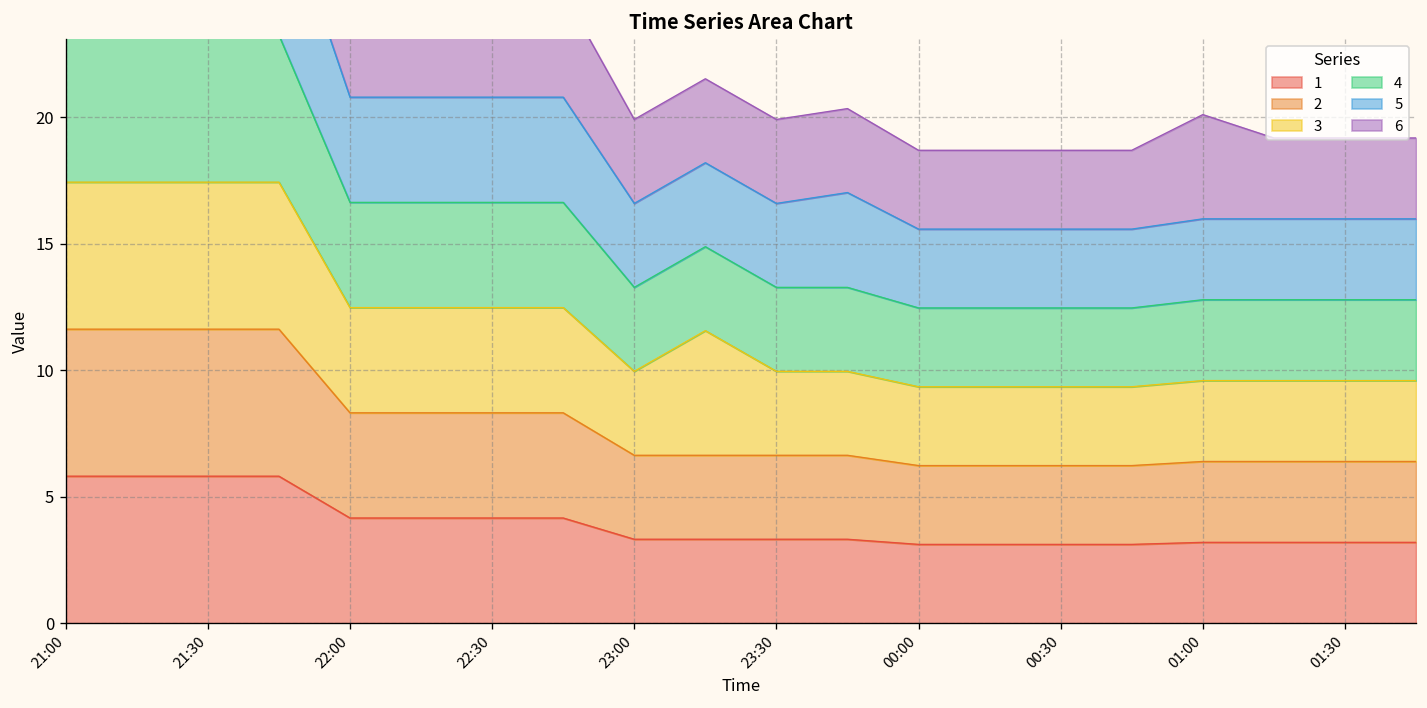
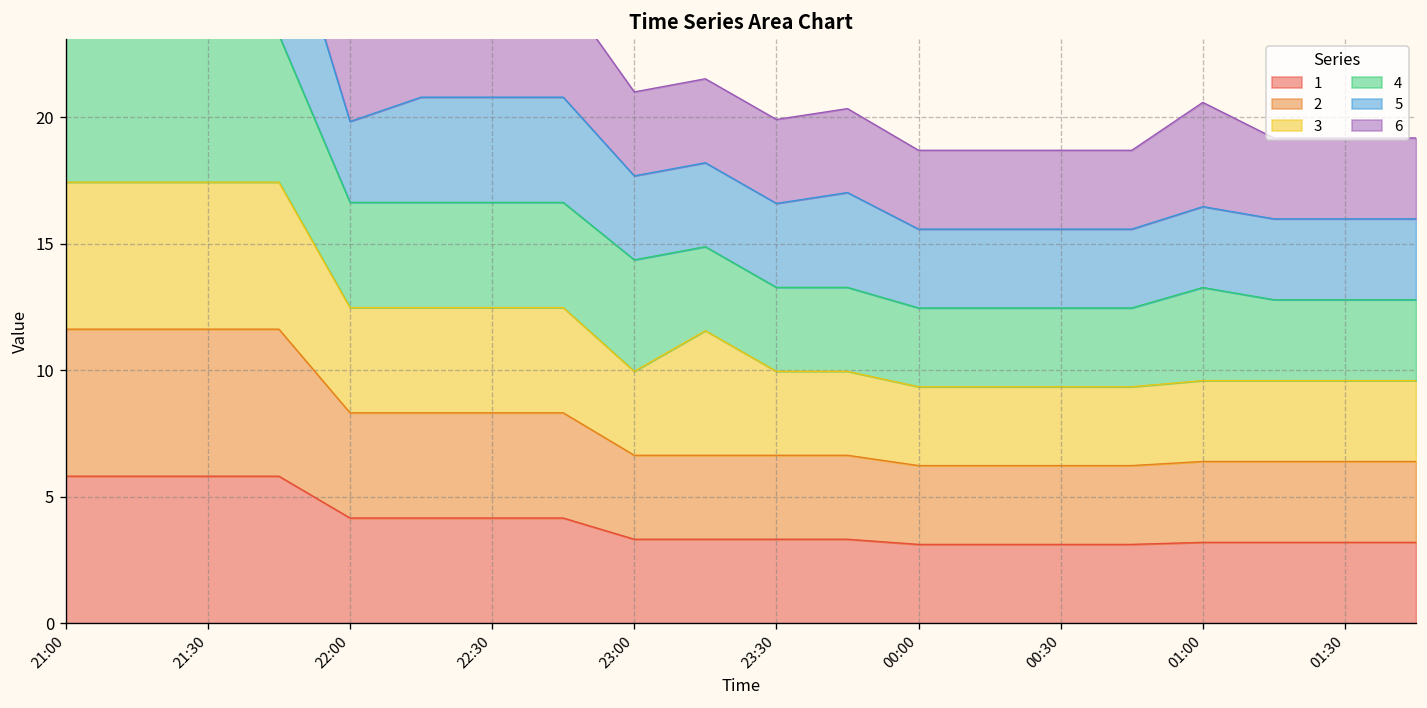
  {
    "4": {
      "22:00": 4.2,
      "22:30": 4.2,
-     "23:00": 3.3,
+     "23:00": 4.4,
      "23:30": 3.3,
      "00:00": 3.1,
      "00:30": 3.1,
-     "01:00": 3.2,
+     "01:00": 3.7,
      "01:30": 3.2
    },
    "5": {
-     "22:00": 4.2,
+     "22:00": 3.2,
      "22:30": 4.2,
      "23:00": 3.3,
      "23:30": 3.3,
      "00:00": 3.1,
      "00:30": 3.1,
      "01:00": 3.2,
      "01:30": 3.2
    },
    "6": {
      "23:00": 3.3,
      "23:30": 3.3,
      "00:00": 3.1,
      "00:30": 3.1,
      "01:00": 4.1
    }
  }
